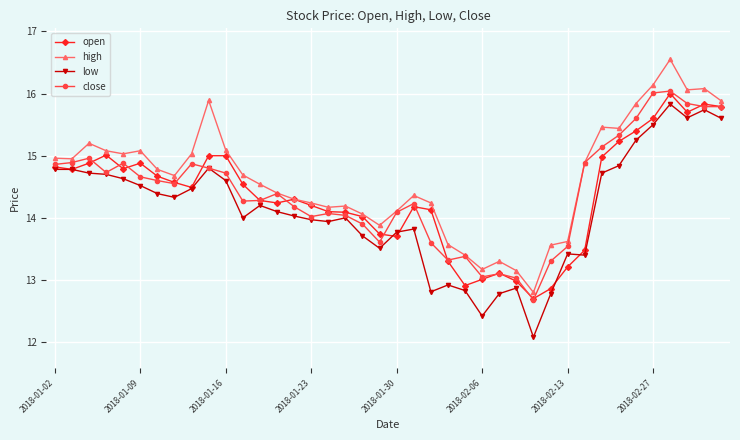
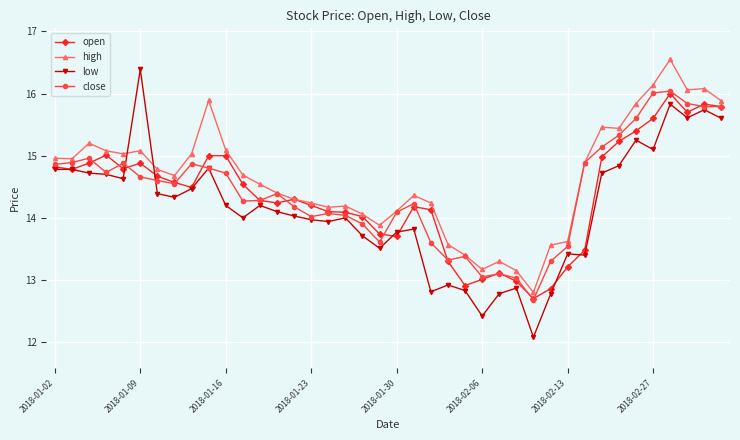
  {
    "low": {
-     "2018-01-09": 14.5,
-     "2018-01-16": 14.6,
+     "2018-01-09": 16.4,
+     "2018-01-16": 14.2,
      "2018-01-23": 14.0,
      "2018-01-30": 13.8,
      "2018-02-06": 12.4,
      "2018-02-13": 13.4,
-     "2018-02-27": 15.5
+     "2018-02-27": 15.1
    }
  }
